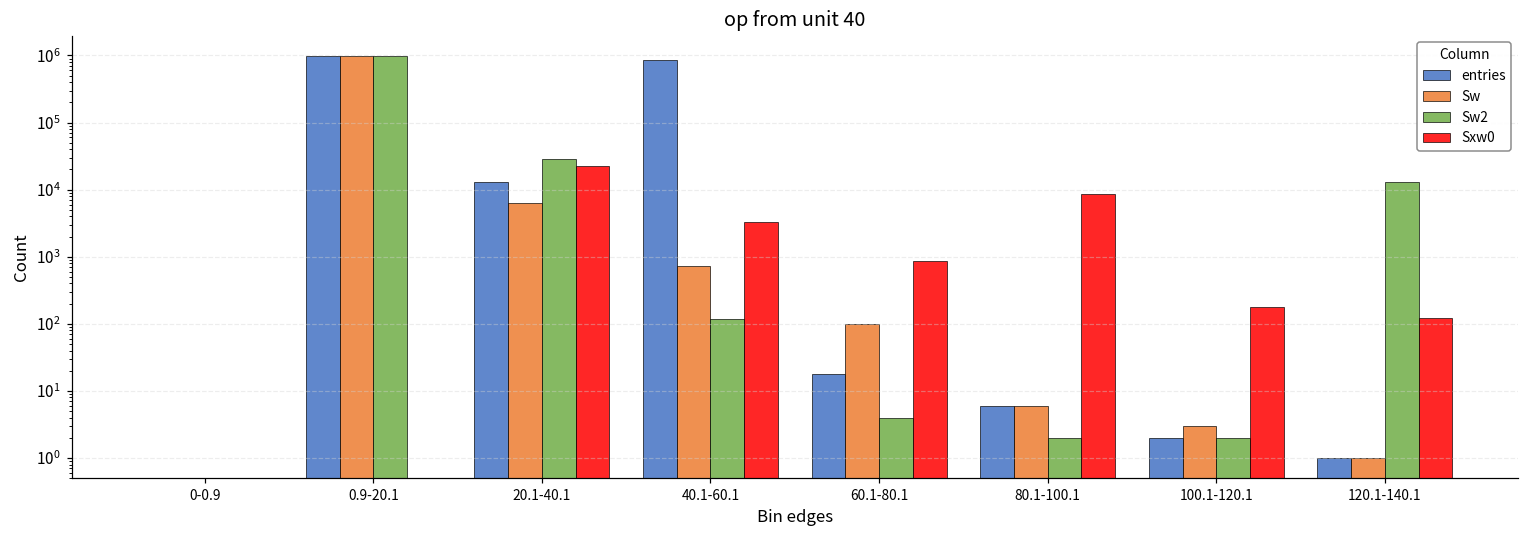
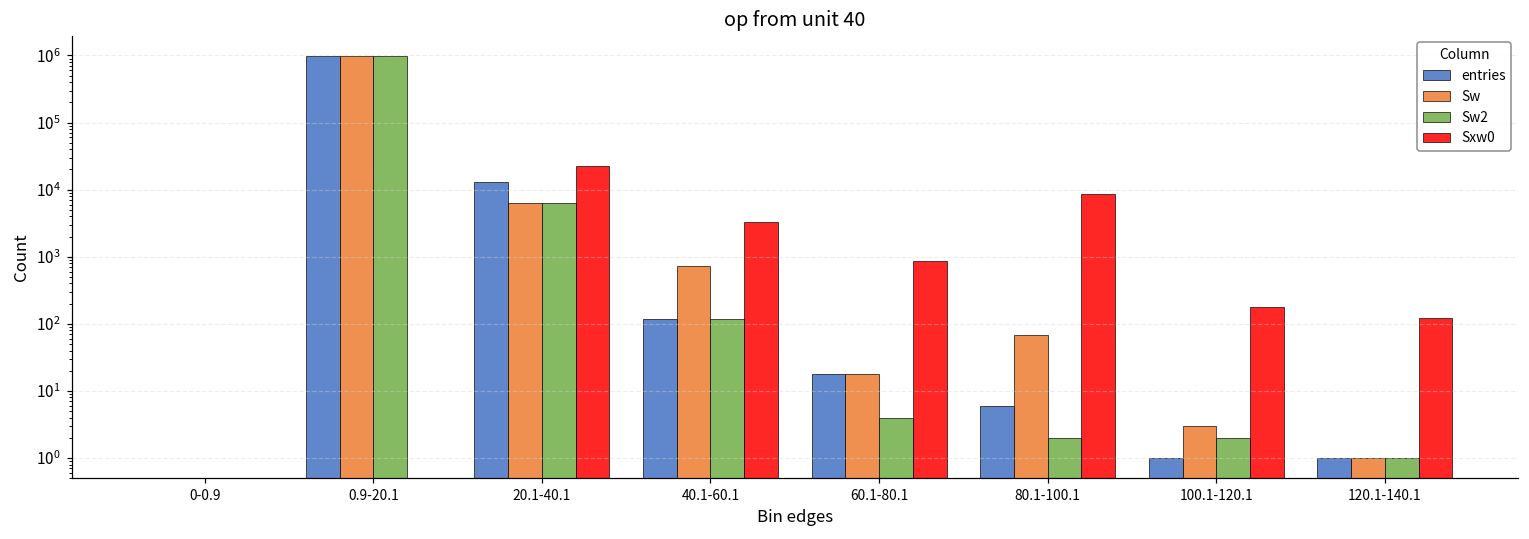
  {
    "entries": {
      "0.9-20.1": 1000000,
      "20.1-40.1": 13000,
-     "40.1-60.1": 900000,
+     "40.1-60.1": 120,
      "60.1-80.1": 18,
      "80.1-100.1": 6,
-     "100.1-120.1": 2,
+     "100.1-120.1": 1,
      "120.1-140.1": 1
    },
    "Sw": {
      "0.9-20.1": 1000000,
      "20.1-40.1": 6000,
      "40.1-60.1": 700,
-     "60.1-80.1": 100,
-     "80.1-100.1": 6,
+     "60.1-80.1": 18,
+     "80.1-100.1": 70,
      "100.1-120.1": 3,
      "120.1-140.1": 1
    },
    "Sw2": {
      "0.9-20.1": 1000000,
-     "20.1-40.1": 30000,
+     "20.1-40.1": 6000,
      "40.1-60.1": 120,
      "60.1-80.1": 4,
      "80.1-100.1": 2,
      "100.1-120.1": 2,
-     "120.1-140.1": 13000
+     "120.1-140.1": 1
    },
    "Sxw0": {
      "20.1-40.1": 23000,
      "40.1-60.1": 3000,
      "60.1-80.1": 900,
      "80.1-100.1": 9000,
      "100.1-120.1": 180,
      "120.1-140.1": 120
    }
  }
